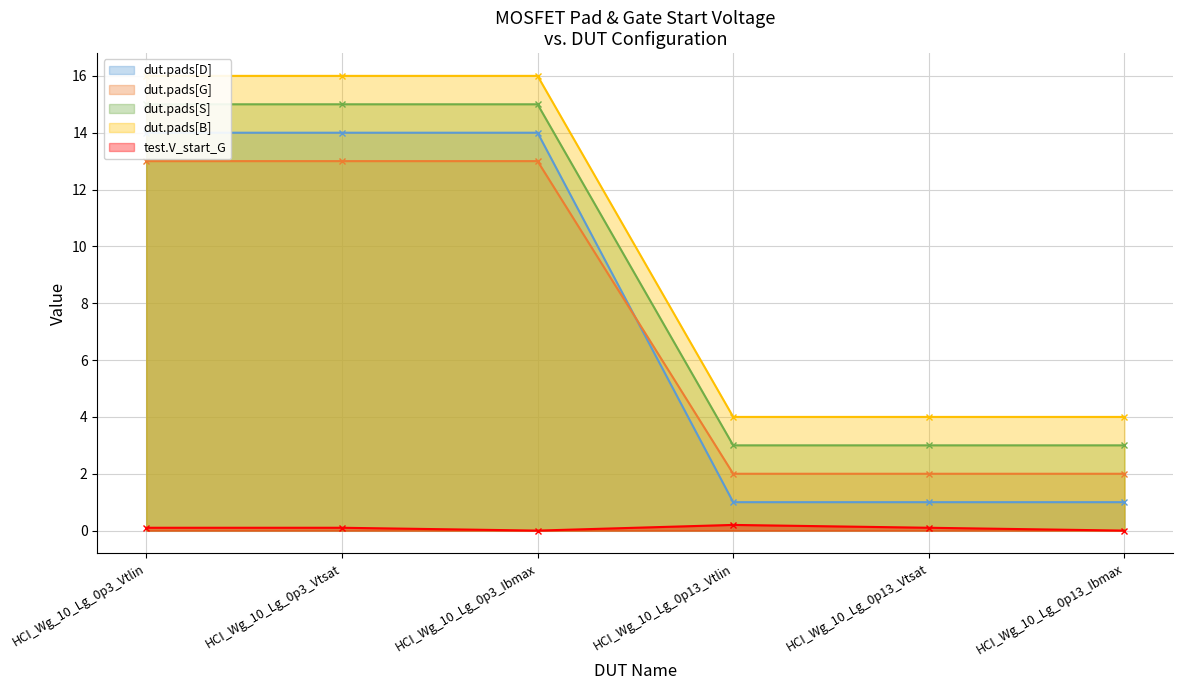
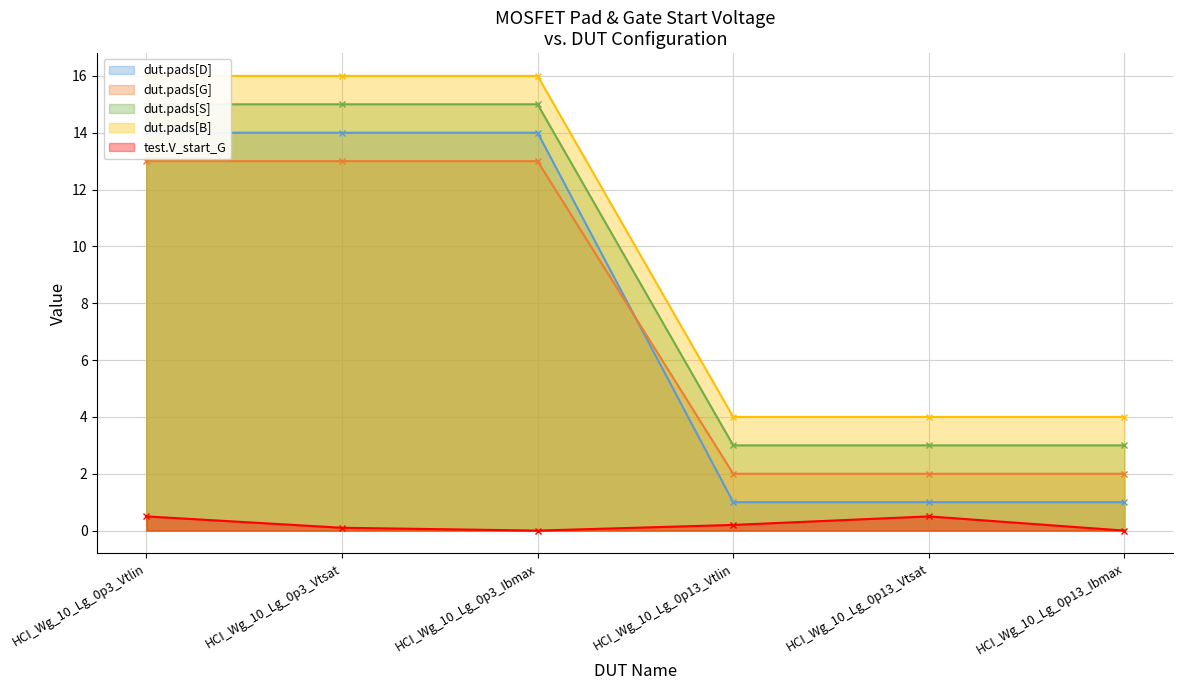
  {
    "dut.pads[D]": {
      "HCI_Wg_10_Lg_0p3_Vtsat": 14.0,
      "HCI_Wg_10_Lg_0p3_Ibmax": 14.0,
      "HCI_Wg_10_Lg_0p13_Vtlin": 1.0,
      "HCI_Wg_10_Lg_0p13_Vtsat": 1.0,
      "HCI_Wg_10_Lg_0p13_Ibmax": 1.0
    },
    "dut.pads[S]": {
      "HCI_Wg_10_Lg_0p3_Vtsat": 15.0,
      "HCI_Wg_10_Lg_0p3_Ibmax": 15.0,
      "HCI_Wg_10_Lg_0p13_Vtlin": 3.0,
      "HCI_Wg_10_Lg_0p13_Vtsat": 3.0,
      "HCI_Wg_10_Lg_0p13_Ibmax": 3.0
    },
    "test.V_start_G": {
-     "HCI_Wg_10_Lg_0p3_Vtlin": 0.1,
+     "HCI_Wg_10_Lg_0p3_Vtlin": 0.5,
      "HCI_Wg_10_Lg_0p3_Vtsat": 0.1,
      "HCI_Wg_10_Lg_0p3_Ibmax": 0.0,
      "HCI_Wg_10_Lg_0p13_Vtlin": 0.2,
-     "HCI_Wg_10_Lg_0p13_Vtsat": 0.1,
+     "HCI_Wg_10_Lg_0p13_Vtsat": 0.5,
      "HCI_Wg_10_Lg_0p13_Ibmax": 0.0
    }
  }
